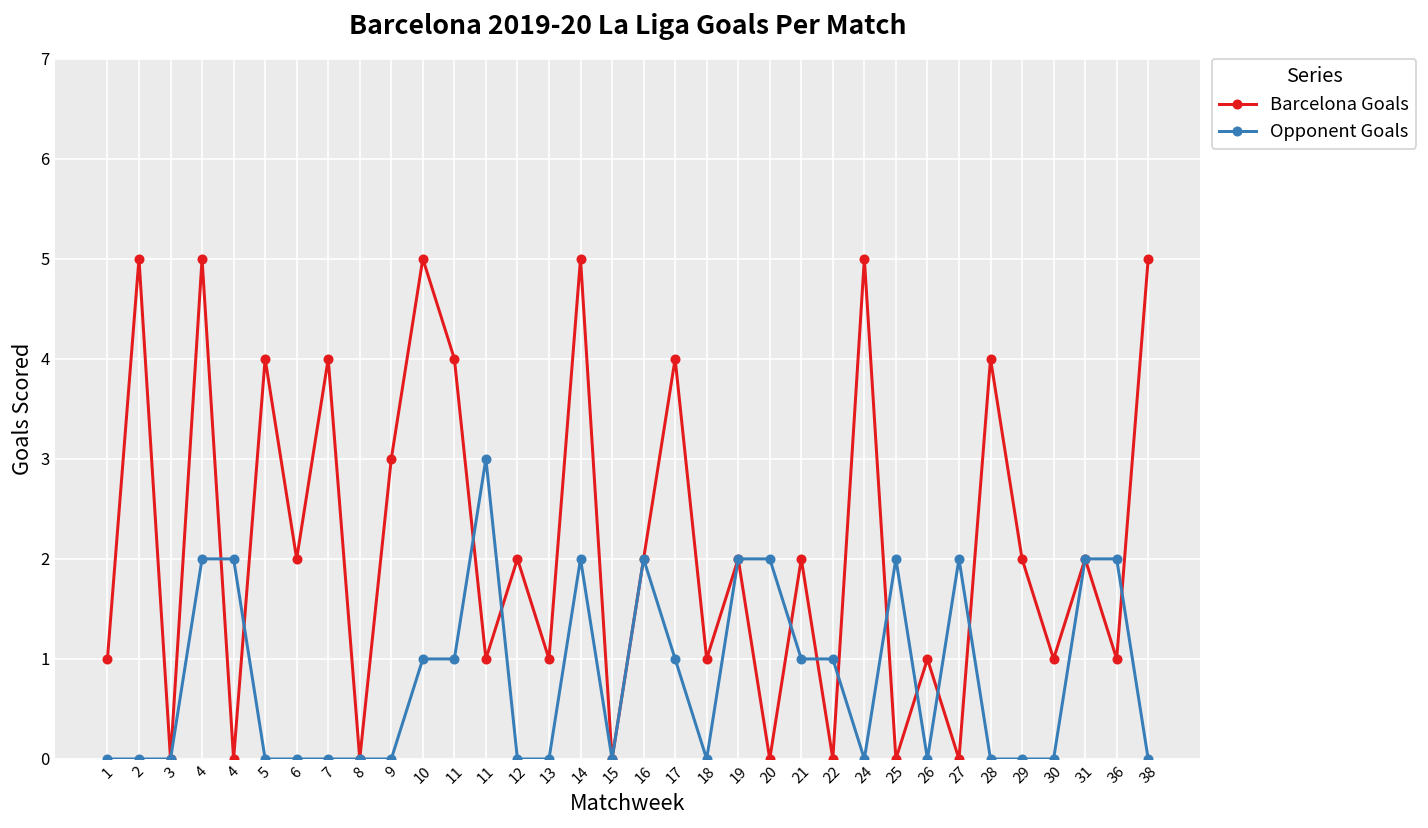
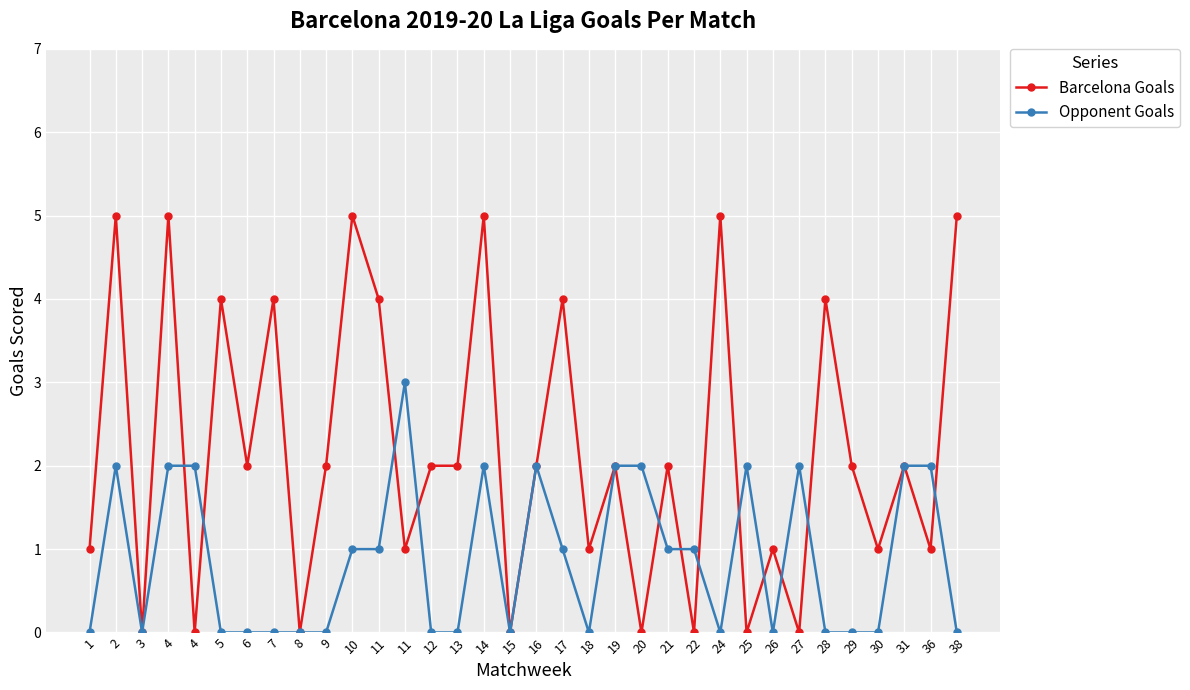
  {
    "Barcelona Goals": {
      "1": 1,
      "2": 5,
      "5": 4,
      "6": 2,
      "7": 4,
-     "9": 3,
+     "9": 2,
      "10": 5,
      "12": 2,
-     "13": 1,
+     "13": 2,
      "14": 5,
      "17": 4,
      "18": 1,
      "20": 0,
      "21": 2,
      "22": 0,
      "24": 5,
      "25": 0,
      "26": 1,
      "27": 0,
      "28": 4,
      "29": 2,
      "30": 1,
      "36": 1,
      "38": 5
    },
    "Opponent Goals": {
      "1": 0,
-     "2": 0,
+     "2": 2,
      "5": 0,
      "6": 0,
      "7": 0,
      "9": 0,
      "10": 1,
      "12": 0,
      "13": 0,
      "14": 2,
      "17": 1,
      "18": 0,
      "20": 2,
      "21": 1,
      "22": 1,
      "24": 0,
      "25": 2,
      "26": 0,
      "27": 2,
      "28": 0,
      "29": 0,
      "30": 0,
      "36": 2,
      "38": 0
    }
  }
